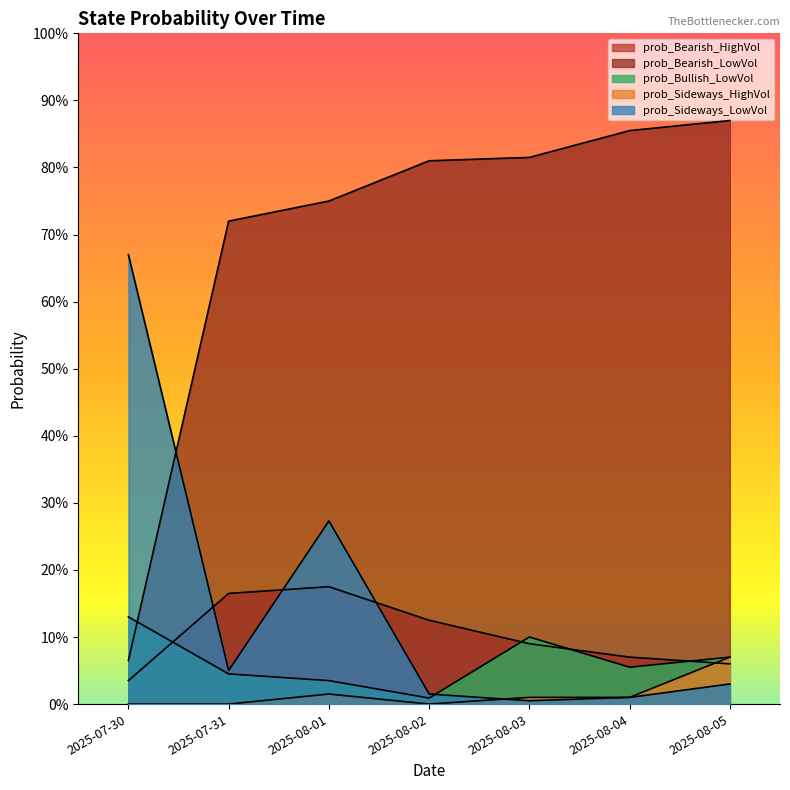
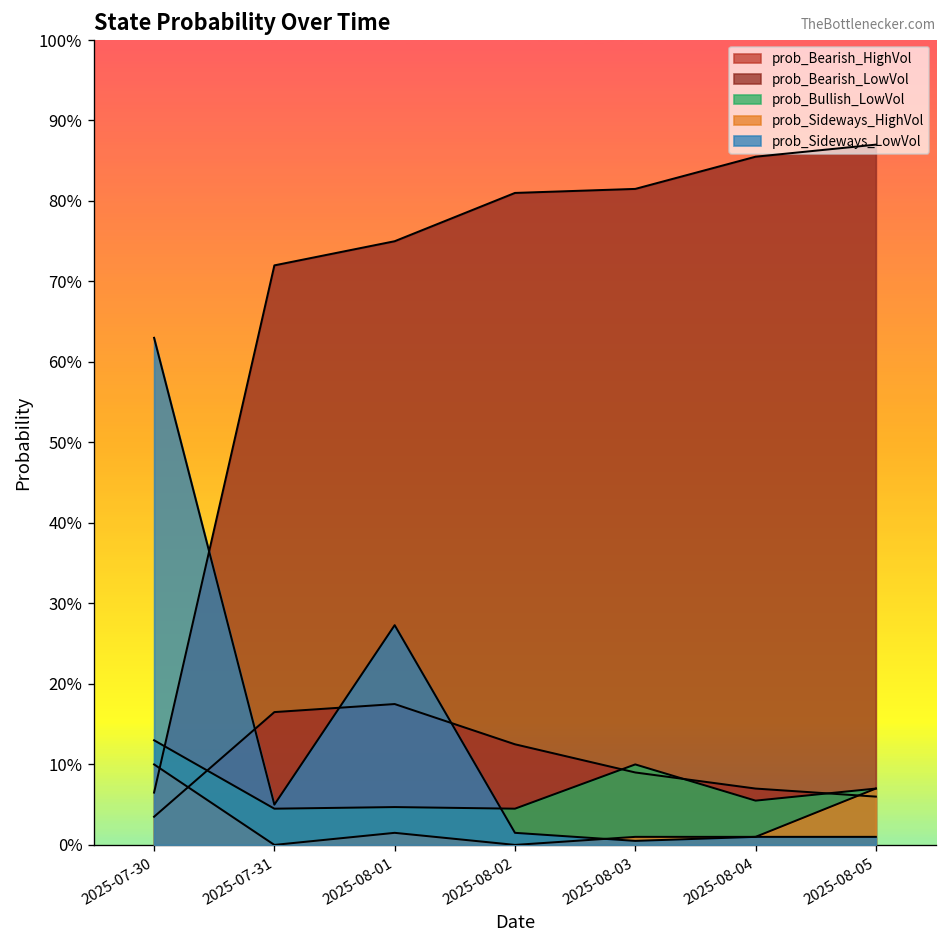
  {
    "prob_Bullish_LowVol": {
      "2025-07-30": "13%",
      "2025-07-31": "5%",
-     "2025-08-01": "4%",
-     "2025-08-02": "1%",
+     "2025-08-01": "5%",
+     "2025-08-02": "5%",
      "2025-08-03": "10%",
      "2025-08-04": "6%"
    },
    "prob_Sideways_HighVol": {
-     "2025-07-30": "0%",
+     "2025-07-30": "10%",
      "2025-07-31": "0%",
      "2025-08-01": "2%",
      "2025-08-02": "0%",
      "2025-08-03": "1%"
    },
    "prob_Sideways_LowVol": {
-     "2025-07-30": "67%",
+     "2025-07-30": "63%",
      "2025-07-31": "5%",
      "2025-08-01": "27%",
      "2025-08-02": "2%",
      "2025-08-03": "1%",
-     "2025-08-05": "3%"
+     "2025-08-05": "1%"
    }
  }
